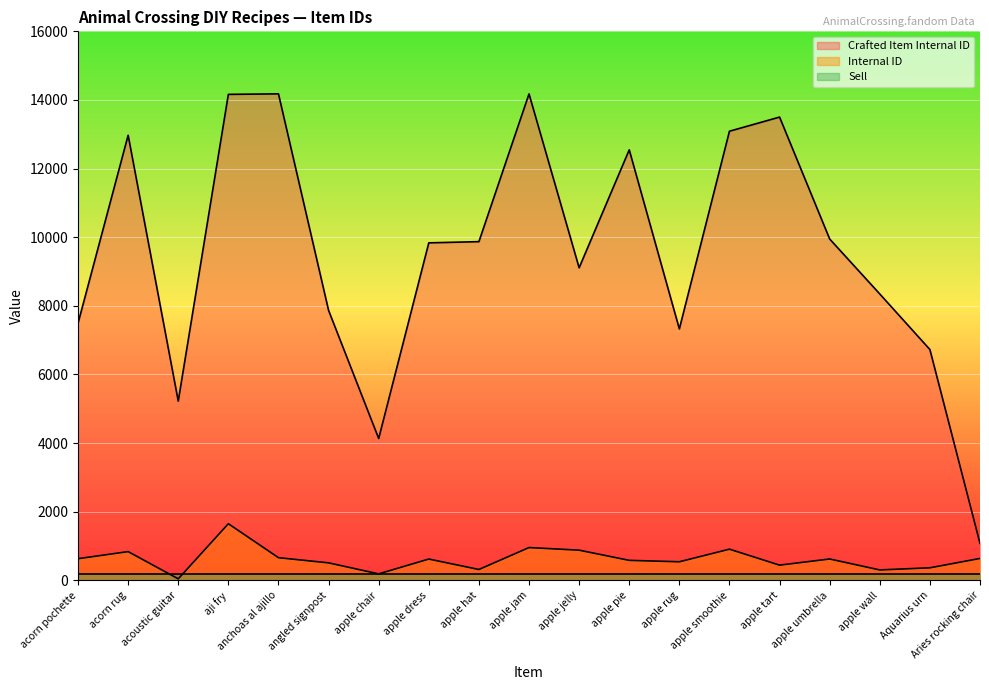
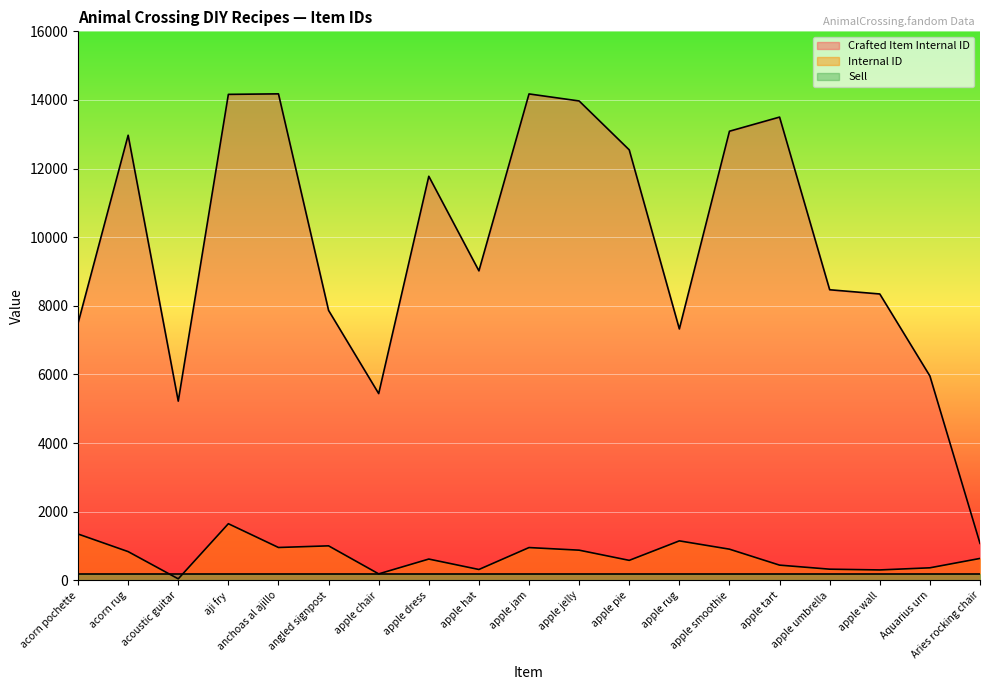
  {
    "Crafted Item Internal ID": {
      "acorn pochette": 7500,
      "acorn rug": 13000,
      "acoustic guitar": 5200,
      "aji fry": 14200,
      "anchoas al ajillo": 14200,
      "angled signpost": 7900,
-     "apple chair": 4100,
-     "apple dress": 9800,
-     "apple hat": 9900,
+     "apple chair": 5400,
+     "apple dress": 11800,
+     "apple hat": 9000,
      "apple jam": 14200,
-     "apple jelly": 9100,
+     "apple jelly": 14000,
      "apple pie": 12500,
      "apple rug": 7300,
      "apple smoothie": 13100,
      "apple tart": 13500,
-     "apple umbrella": 9900,
+     "apple umbrella": 8500,
      "apple wall": 8300,
-     "Aquarius urn": 6700,
+     "Aquarius urn": 6000,
      "Aries rocking chair": 1100
    },
    "Internal ID": {
-     "acorn pochette": 600,
+     "acorn pochette": 1400,
      "acorn rug": 800,
      "acoustic guitar": 0,
      "aji fry": 1700,
-     "anchoas al ajillo": 700,
-     "angled signpost": 500,
+     "anchoas al ajillo": 1000,
+     "angled signpost": 1000,
      "apple dress": 600,
      "apple hat": 300,
      "apple jam": 1000,
      "apple jelly": 900,
      "apple pie": 600,
-     "apple rug": 500,
+     "apple rug": 1200,
      "apple smoothie": 900,
      "apple tart": 400,
-     "apple umbrella": 600,
+     "apple umbrella": 300,
      "apple wall": 300,
      "Aquarius urn": 400,
      "Aries rocking chair": 600
    },
    "Sell": {
      "acorn pochette": 200,
      "acorn rug": 200,
      "acoustic guitar": 200,
      "aji fry": 200,
      "anchoas al ajillo": 200,
      "angled signpost": 200,
      "apple dress": 200,
      "apple hat": 200,
      "apple jam": 200,
      "apple jelly": 200,
      "apple pie": 200,
      "apple rug": 200,
      "apple smoothie": 200,
      "apple tart": 200,
      "apple umbrella": 200,
      "apple wall": 200,
      "Aquarius urn": 200,
      "Aries rocking chair": 200
    }
  }
